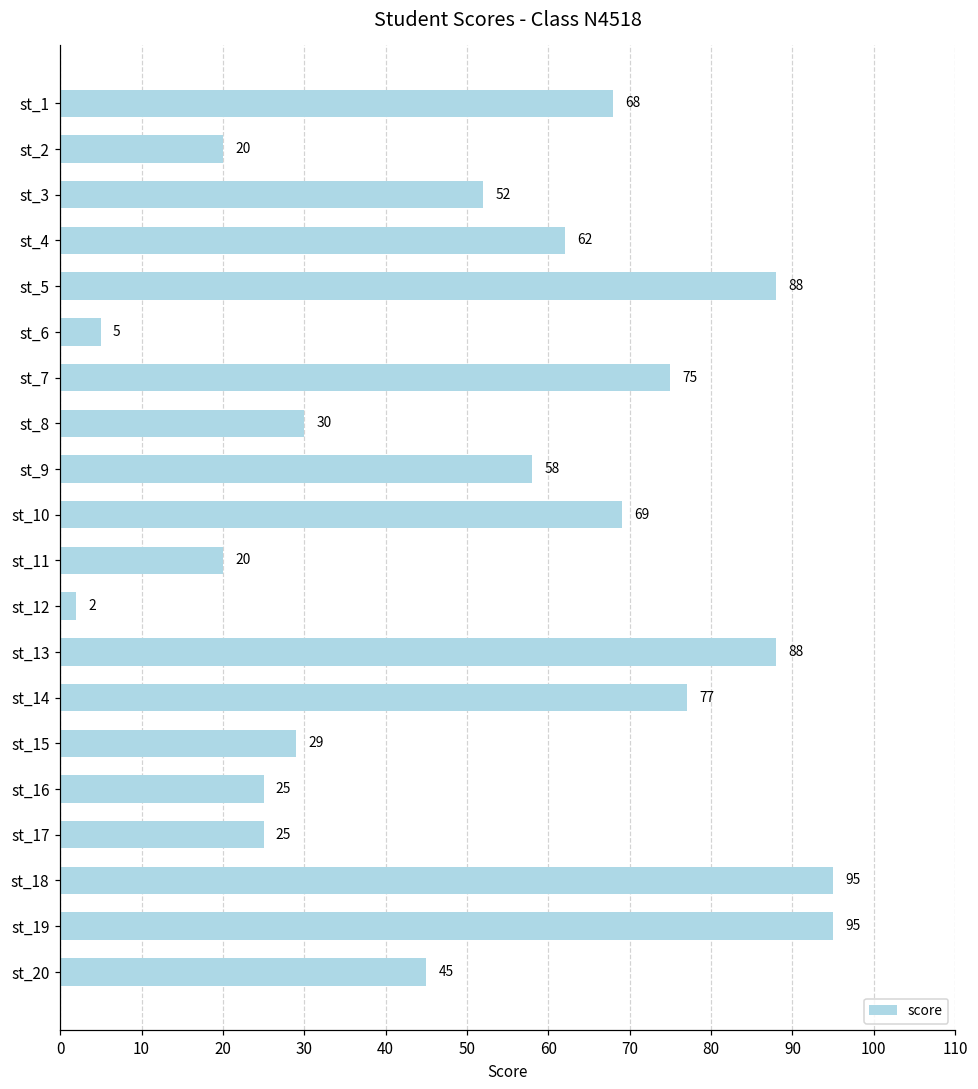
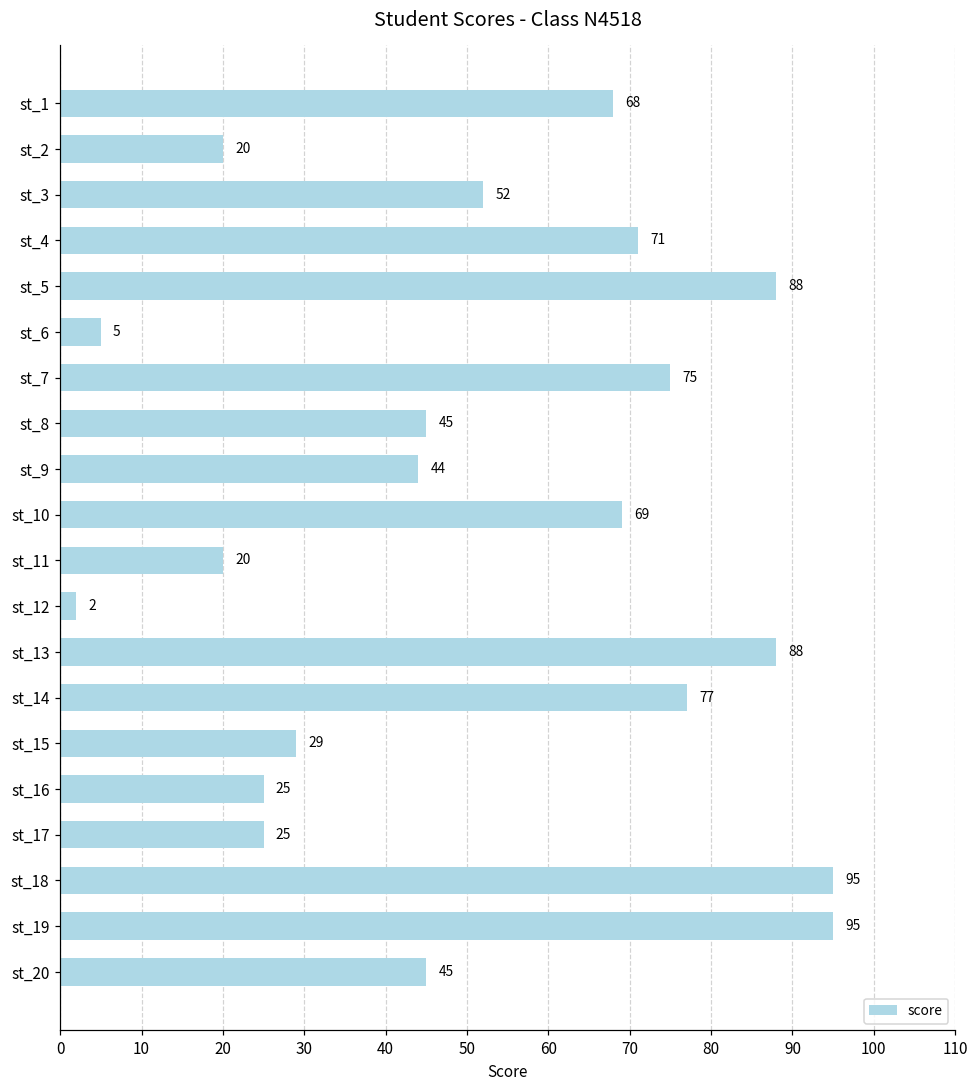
  {
    "st_1": 68,
    "st_2": 20,
    "st_3": 52,
-   "st_4": 62,
+   "st_4": 71,
    "st_5": 88,
    "st_6": 5,
    "st_7": 75,
-   "st_8": 30,
-   "st_9": 58,
+   "st_8": 45,
+   "st_9": 44,
    "st_10": 69,
    "st_11": 20,
    "st_12": 2,
    "st_13": 88,
    "st_14": 77,
    "st_15": 29,
    "st_16": 25,
    "st_17": 25,
    "st_18": 95,
    "st_19": 95,
    "st_20": 45
  }
